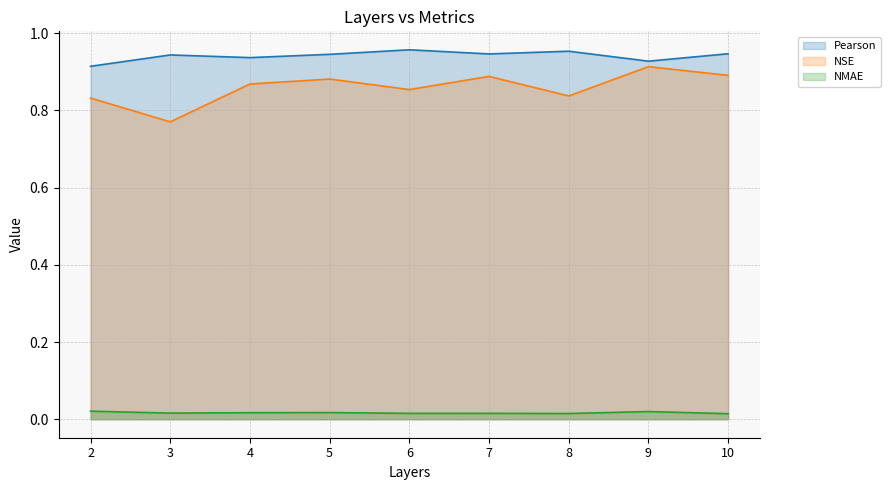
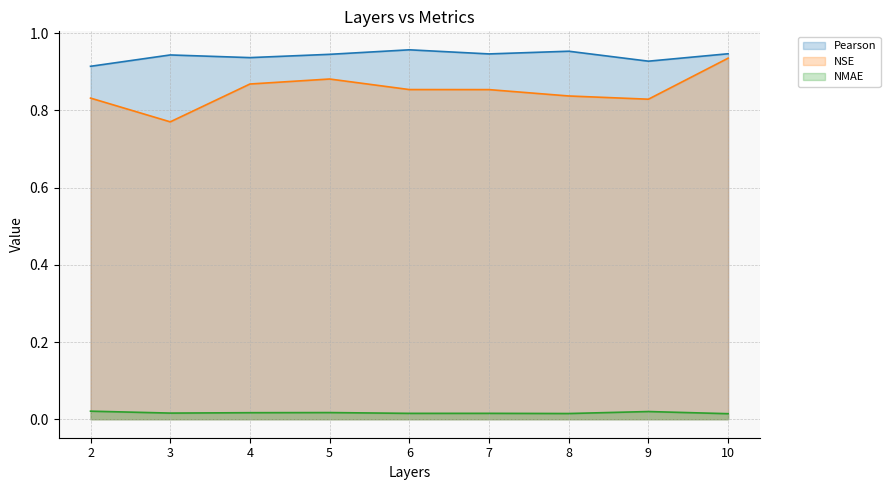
  {
    "NSE": {
      "2": 0.83,
      "3": 0.77,
      "4": 0.87,
      "5": 0.88,
      "6": 0.85,
-     "7": 0.89,
+     "7": 0.85,
      "8": 0.84,
-     "9": 0.91,
-     "10": 0.89
+     "9": 0.83,
+     "10": 0.94
    }
  }
